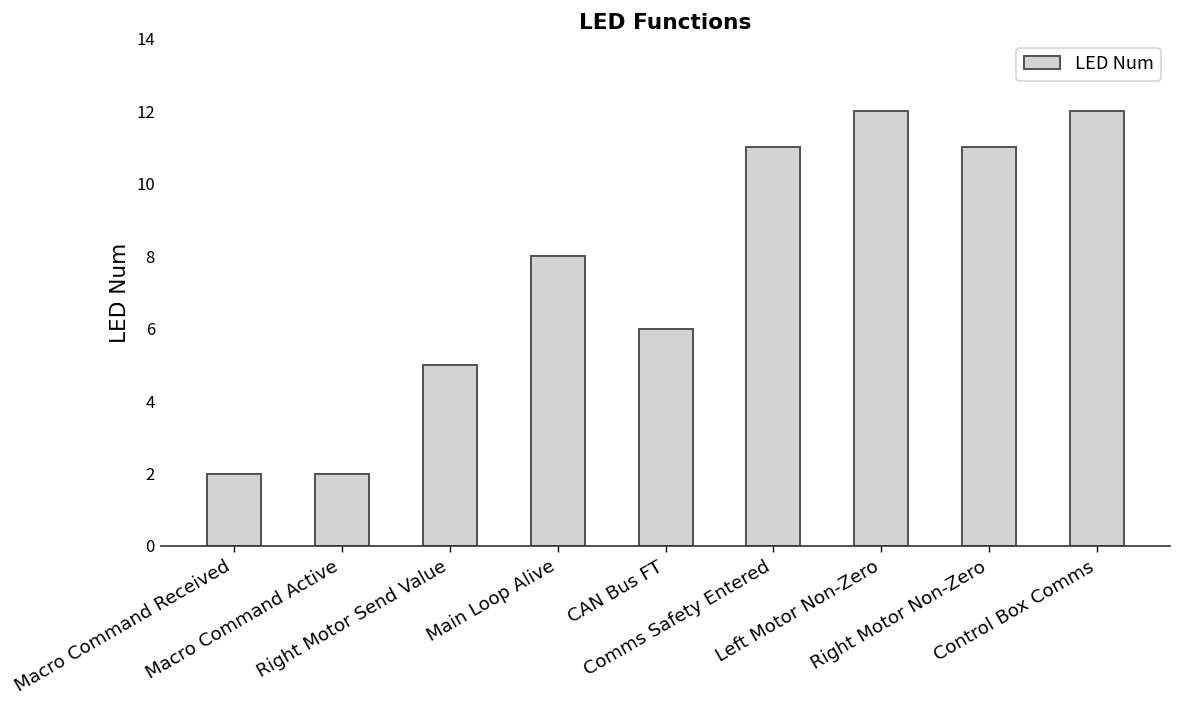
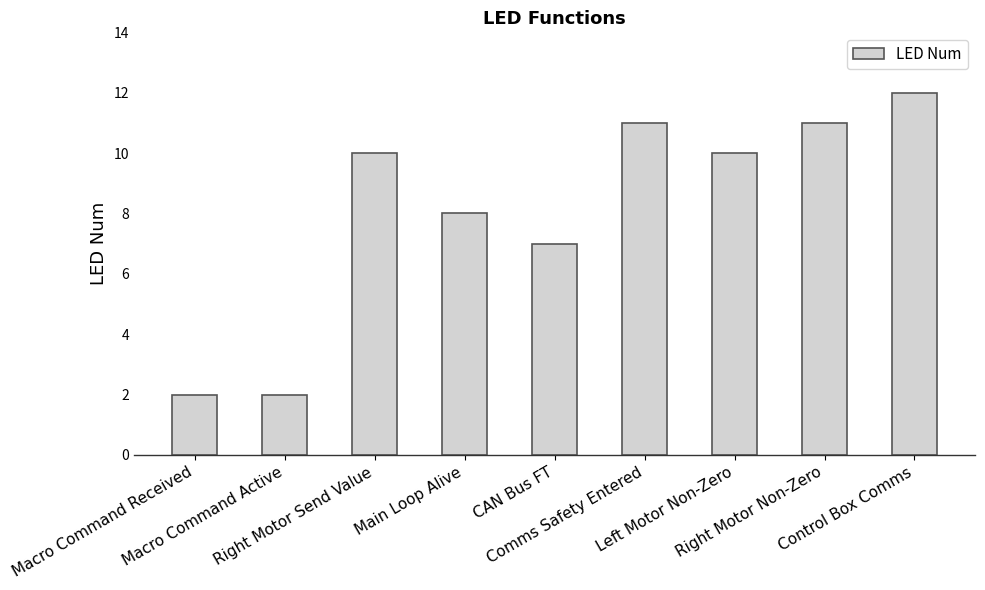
  {
    "Macro Command Received": 2,
    "Macro Command Active": 2,
-   "Right Motor Send Value": 5,
+   "Right Motor Send Value": 10,
    "Main Loop Alive": 8,
-   "CAN Bus FT": 6,
+   "CAN Bus FT": 7,
    "Comms Safety Entered": 11,
-   "Left Motor Non-Zero": 12,
+   "Left Motor Non-Zero": 10,
    "Right Motor Non-Zero": 11,
    "Control Box Comms": 12
  }
